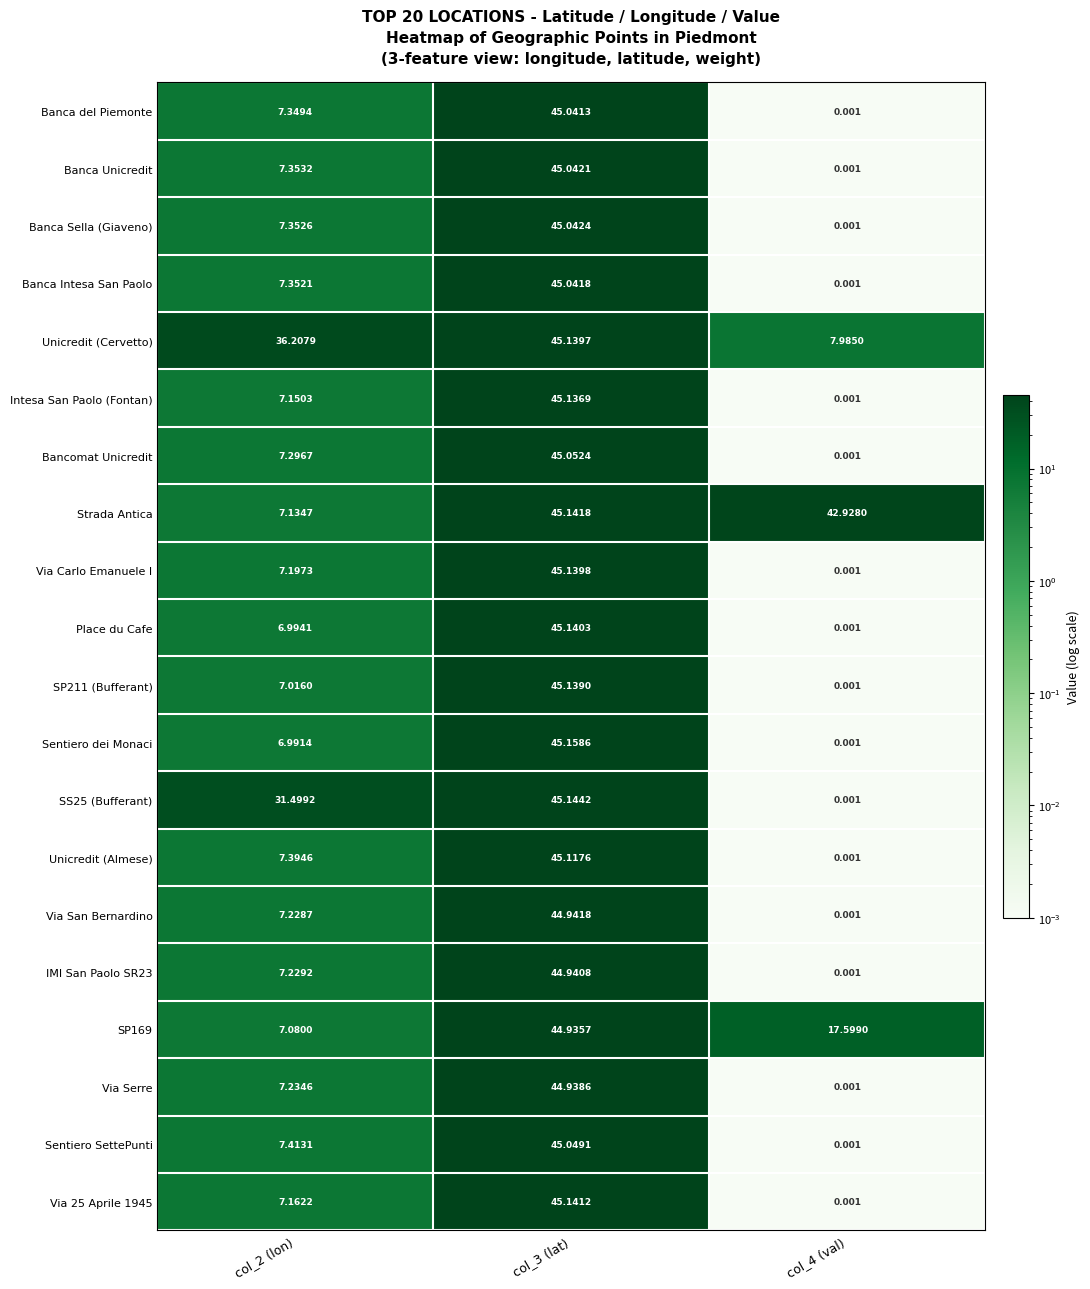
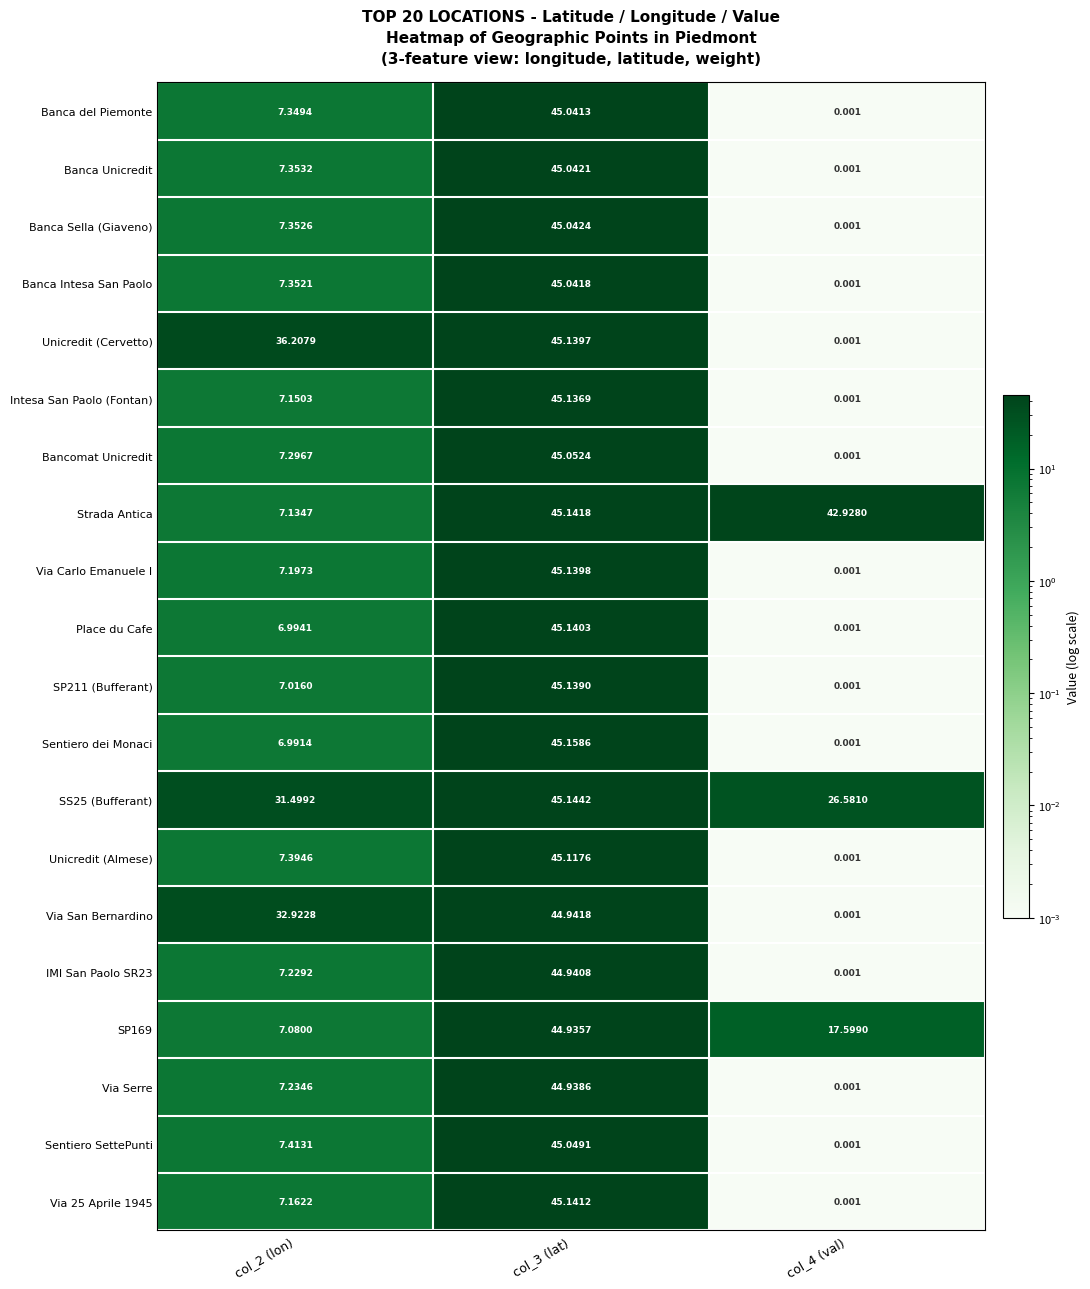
  {
    "Banca del Piemonte": {
      "col_2 (lon)": 7.3494,
      "col_3 (lat)": 45.0413,
      "col_4 (val)": 0.001
    },
    "Banca Unicredit": {
      "col_2 (lon)": 7.3532,
      "col_3 (lat)": 45.0421,
      "col_4 (val)": 0.001
    },
    "Banca Sella (Giaveno)": {
      "col_2 (lon)": 7.3526,
      "col_3 (lat)": 45.0424,
      "col_4 (val)": 0.001
    },
    "Banca Intesa San Paolo": {
      "col_2 (lon)": 7.3521,
      "col_3 (lat)": 45.0418,
      "col_4 (val)": 0.001
    },
    "Unicredit (Cervetto)": {
      "col_2 (lon)": 36.2079,
      "col_3 (lat)": 45.1397,
-     "col_4 (val)": 7.9850
+     "col_4 (val)": 0.001
    },
    "Intesa San Paolo (Fontan)": {
      "col_2 (lon)": 7.1503,
      "col_3 (lat)": 45.1369,
      "col_4 (val)": 0.001
    },
    "Bancomat Unicredit": {
      "col_2 (lon)": 7.2967,
      "col_3 (lat)": 45.0524,
      "col_4 (val)": 0.001
    },
    "Strada Antica": {
      "col_2 (lon)": 7.1347,
      "col_3 (lat)": 45.1418,
      "col_4 (val)": 42.9280
    },
    "Via Carlo Emanuele I": {
      "col_2 (lon)": 7.1973,
      "col_3 (lat)": 45.1398,
      "col_4 (val)": 0.001
    },
    "Place du Cafe": {
      "col_2 (lon)": 6.9941,
      "col_3 (lat)": 45.1403,
      "col_4 (val)": 0.001
    },
    "SP211 (Bufferant)": {
      "col_2 (lon)": 7.0160,
      "col_3 (lat)": 45.1390,
      "col_4 (val)": 0.001
    },
    "Sentiero dei Monaci": {
      "col_2 (lon)": 6.9914,
      "col_3 (lat)": 45.1586,
      "col_4 (val)": 0.001
    },
    "SS25 (Bufferant)": {
      "col_2 (lon)": 31.4992,
      "col_3 (lat)": 45.1442,
-     "col_4 (val)": 0.001
+     "col_4 (val)": 26.5810
    },
    "Unicredit (Almese)": {
      "col_2 (lon)": 7.3946,
      "col_3 (lat)": 45.1176,
      "col_4 (val)": 0.001
    },
    "Via San Bernardino": {
-     "col_2 (lon)": 7.2287,
+     "col_2 (lon)": 32.9228,
      "col_3 (lat)": 44.9418,
      "col_4 (val)": 0.001
    },
    "IMI San Paolo SR23": {
      "col_2 (lon)": 7.2292,
      "col_3 (lat)": 44.9408,
      "col_4 (val)": 0.001
    },
    "SP169": {
      "col_2 (lon)": 7.0800,
      "col_3 (lat)": 44.9357,
      "col_4 (val)": 17.5990
    },
    "Via Serre": {
      "col_2 (lon)": 7.2346,
      "col_3 (lat)": 44.9386,
      "col_4 (val)": 0.001
    },
    "Sentiero SettePunti": {
      "col_2 (lon)": 7.4131,
      "col_3 (lat)": 45.0491,
      "col_4 (val)": 0.001
    },
    "Via 25 Aprile 1945": {
      "col_2 (lon)": 7.1622,
      "col_3 (lat)": 45.1412,
      "col_4 (val)": 0.001
    }
  }
